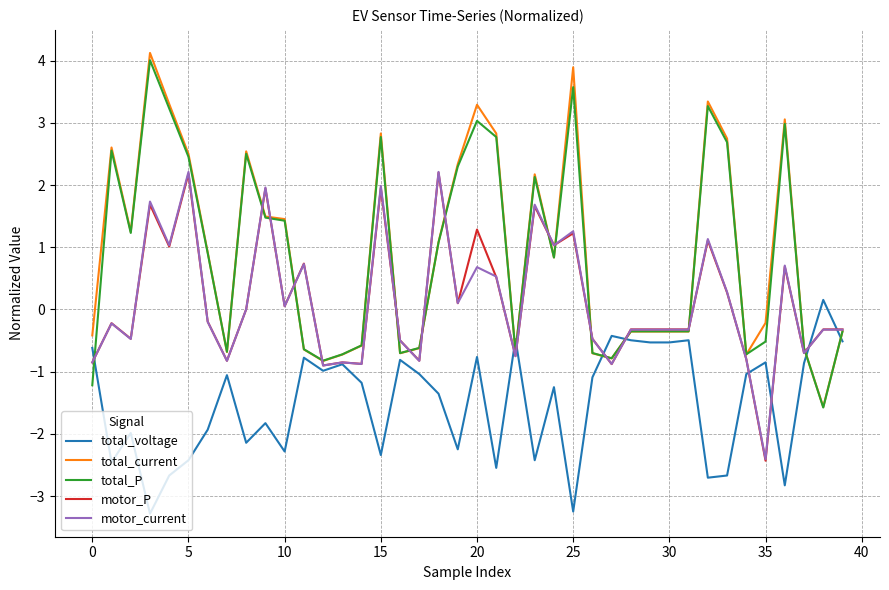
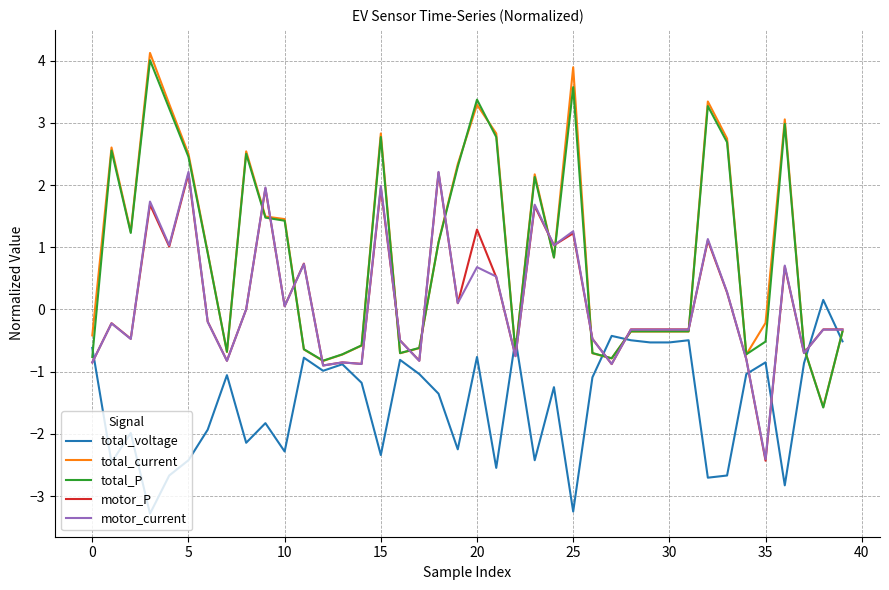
  {
    "total_voltage": {
      "0": -0.6,
      "10": -2.3,
      "15": -2.3,
      "20": -0.8,
      "25": -3.2,
      "30": -0.5,
      "35": -0.8
    },
    "total_current": {
      "0": -0.4,
      "5": 2.5,
      "15": 2.8,
      "20": 3.3,
      "25": 3.9,
      "35": -0.2
    },
    "total_P": {
-     "0": -1.2,
+     "0": -0.8,
      "5": 2.5,
      "15": 2.8,
-     "20": 3.0,
+     "20": 3.4,
      "25": 3.6,
      "35": -0.5
    },
    "motor_P": {
      "20": 1.3
    },
    "motor_current": {
      "20": 0.7
    }
  }
